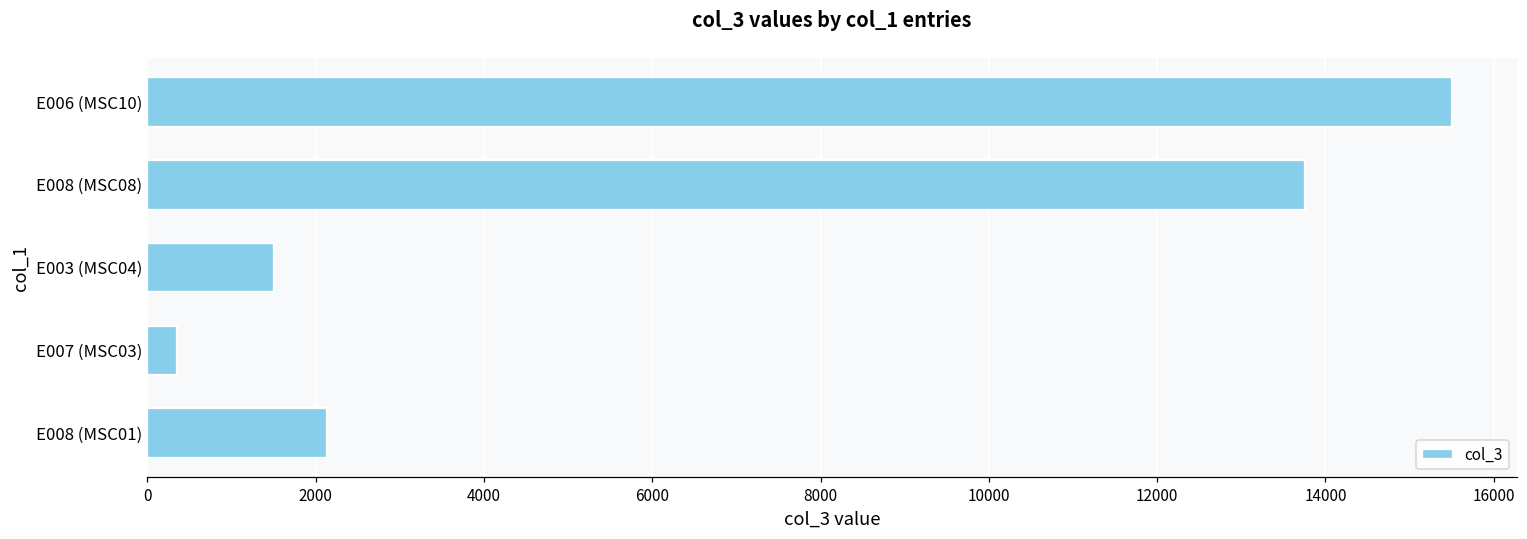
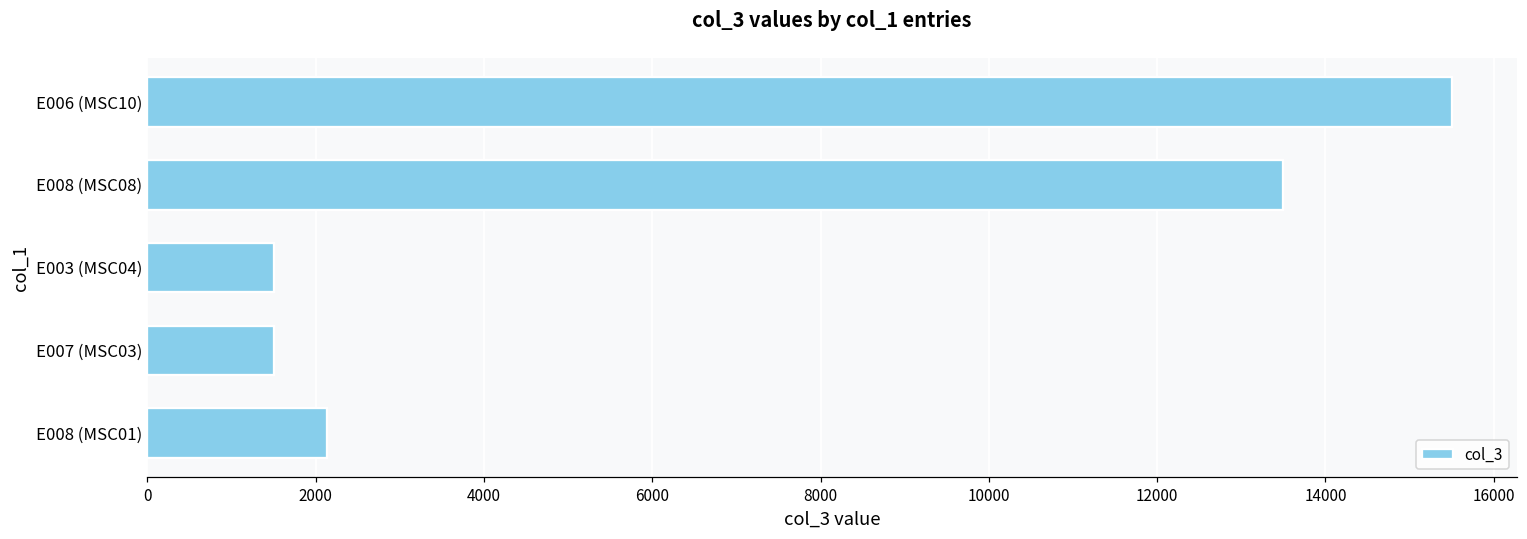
  {
    "E006 (MSC10)": 15500,
-   "E008 (MSC08)": 13800,
+   "E008 (MSC08)": 13500,
    "E003 (MSC04)": 1500,
-   "E007 (MSC03)": 400,
+   "E007 (MSC03)": 1500,
    "E008 (MSC01)": 2100
  }
